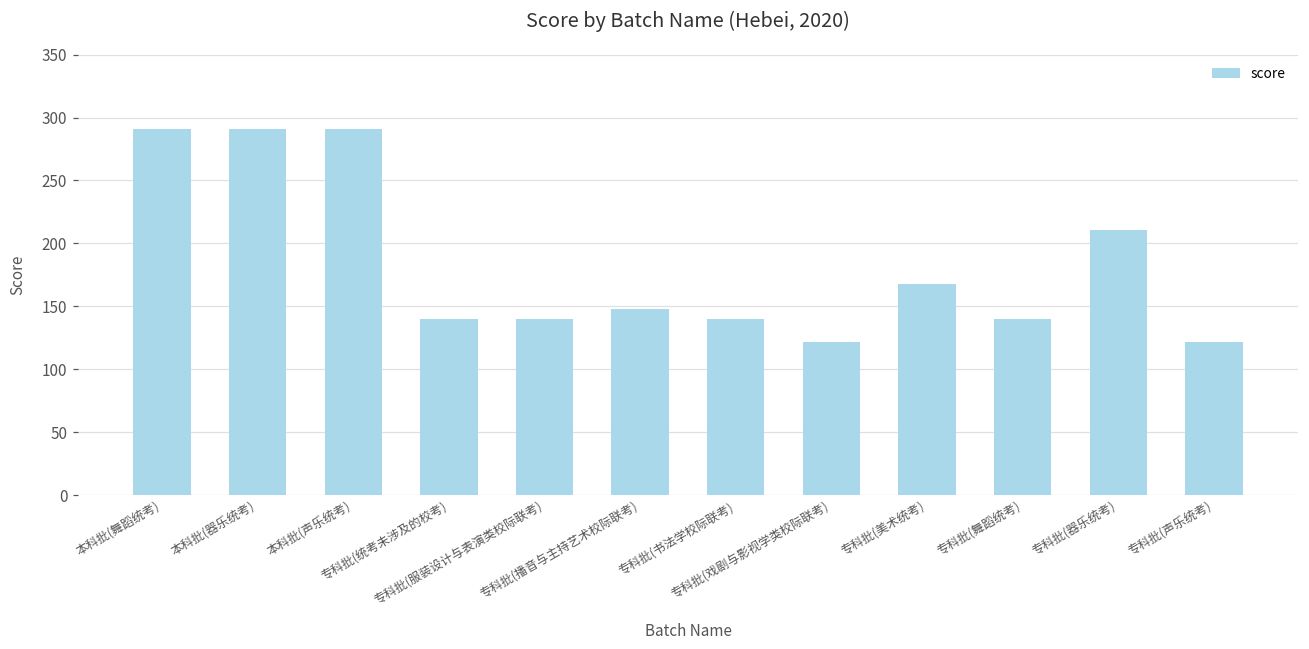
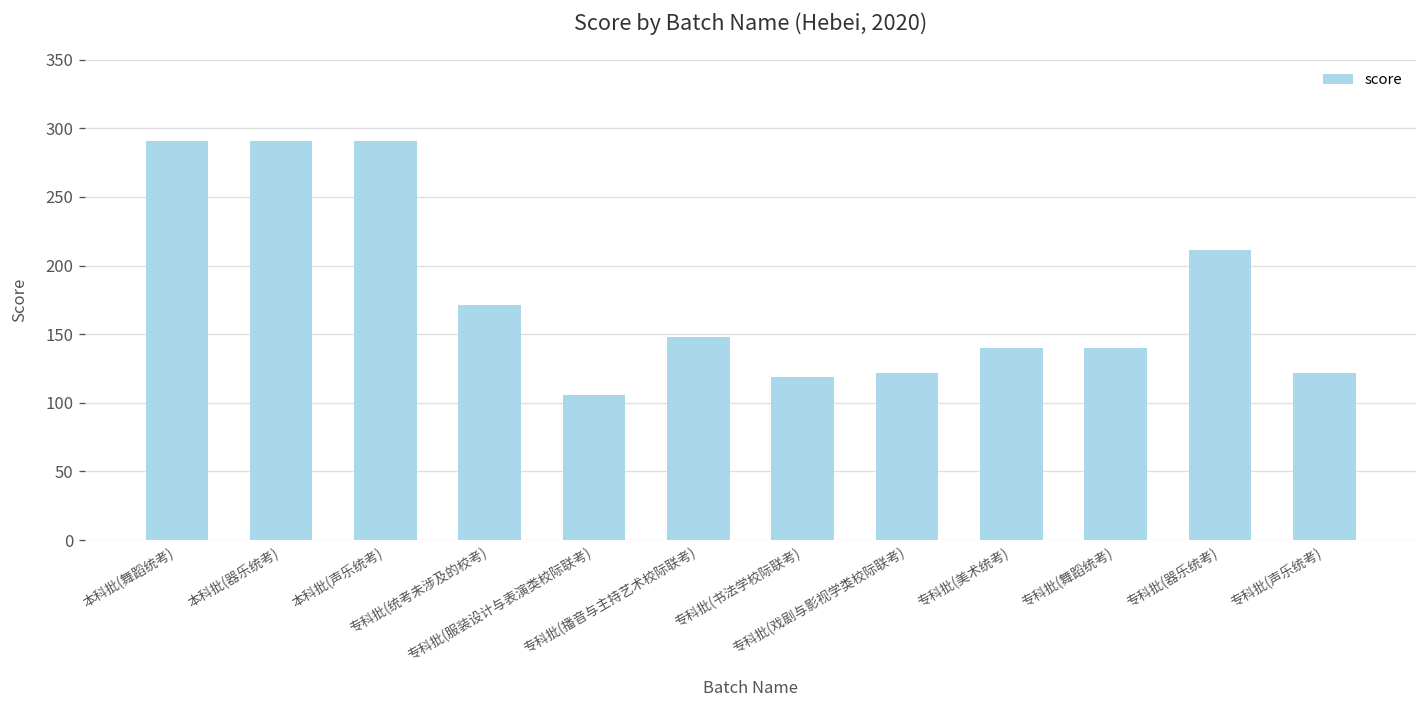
  {
    "本科批(舞蹈统考)": 291,
    "本科批(器乐统考)": 291,
    "本科批(声乐统考)": 291,
-   "专科批(统考未涉及的校考)": 140,
-   "专科批(服装设计与表演类校际联考)": 140,
+   "专科批(统考未涉及的校考)": 171,
+   "专科批(服装设计与表演类校际联考)": 106,
    "专科批(播音与主持艺术校际联考)": 148,
-   "专科批(书法学校际联考)": 140,
+   "专科批(书法学校际联考)": 119,
    "专科批(戏剧与影视学类校际联考)": 122,
-   "专科批(美术统考)": 168,
+   "专科批(美术统考)": 140,
    "专科批(舞蹈统考)": 140,
    "专科批(器乐统考)": 211,
    "专科批(声乐统考)": 122
  }
